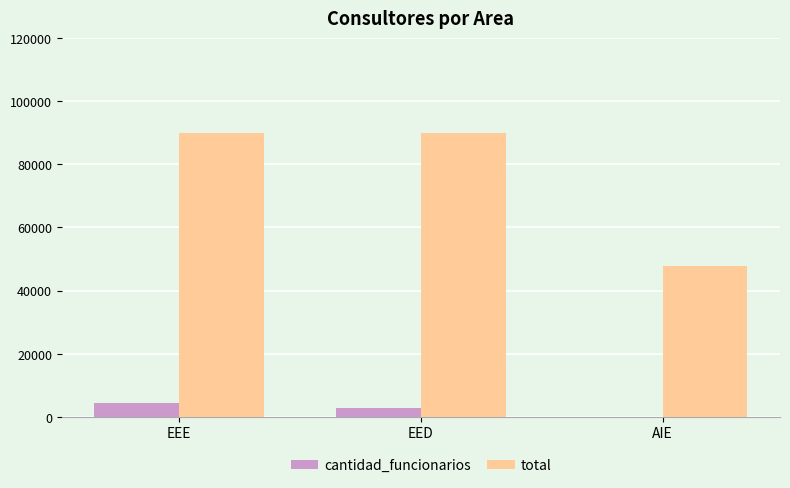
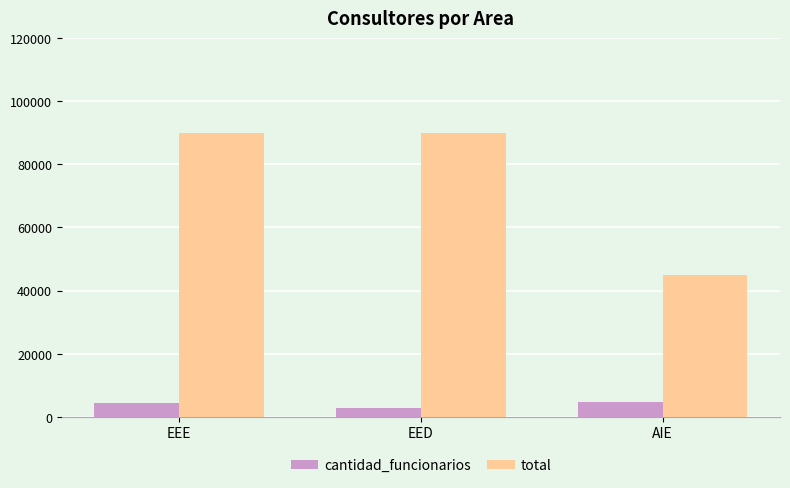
  {
    "cantidad_funcionarios": {
      "EEE": 4000,
      "EED": 3000,
-     "AIE": 0
+     "AIE": 5000
    },
    "total": {
      "EEE": 90000,
      "EED": 90000,
-     "AIE": 48000
+     "AIE": 45000
    }
  }
